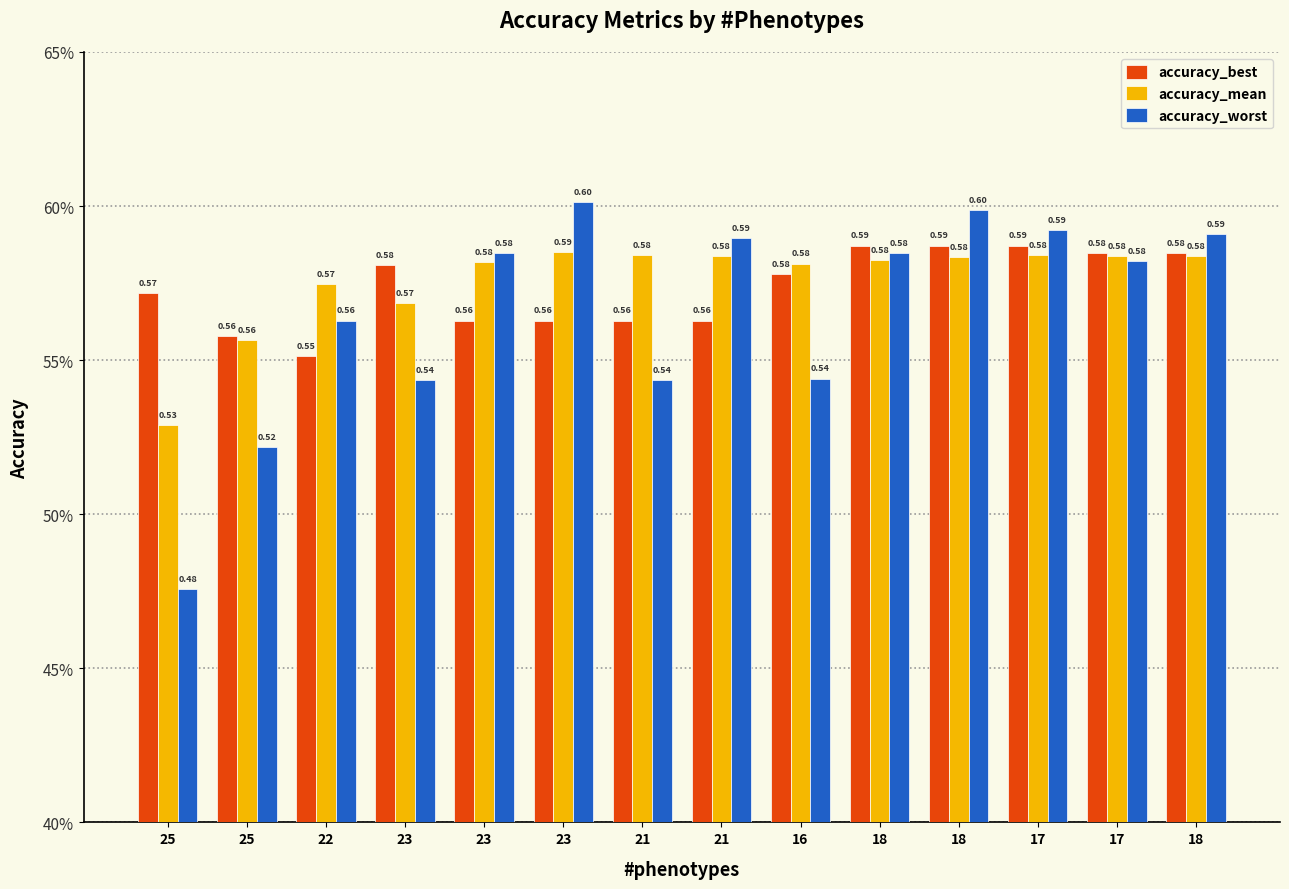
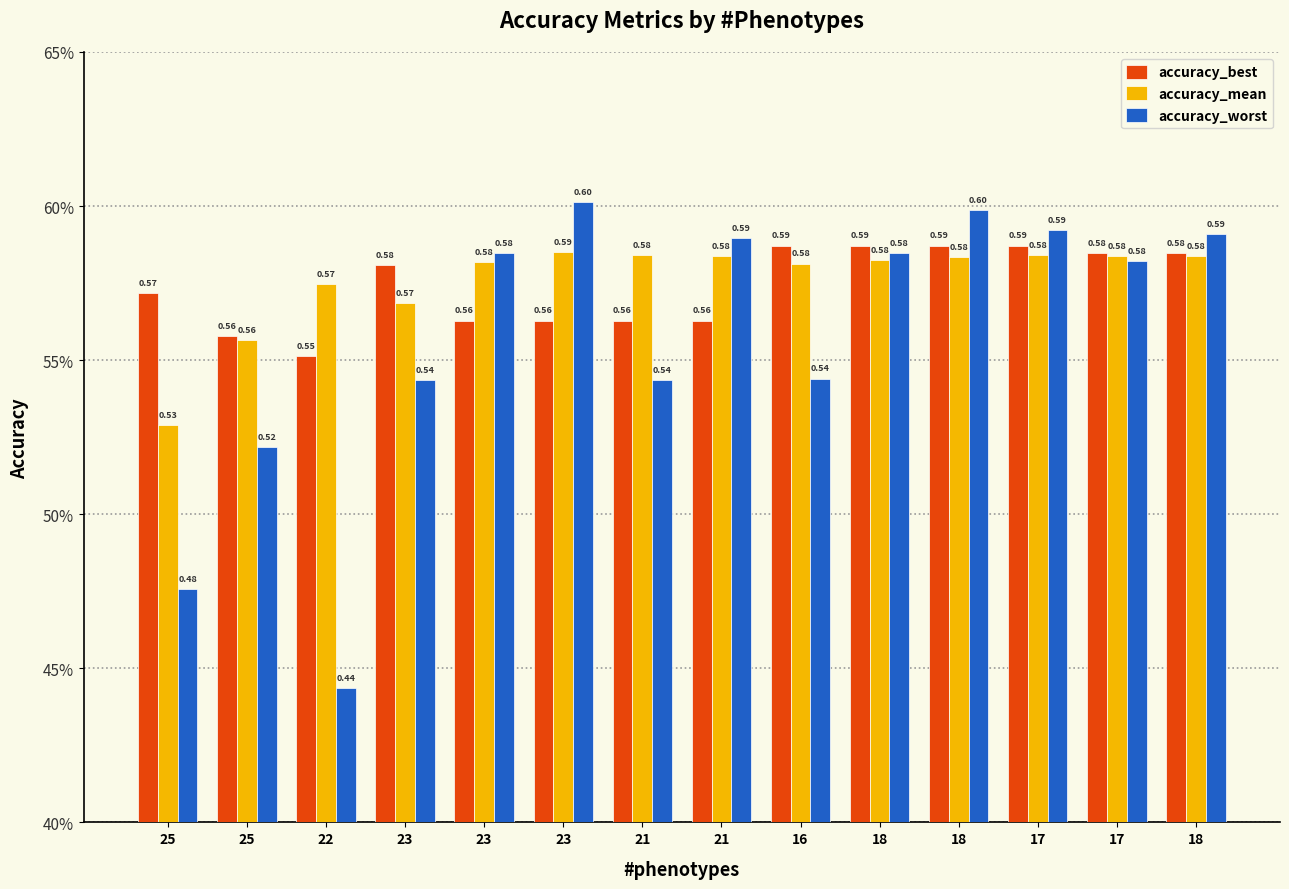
  {
    "accuracy_best": {
      "22": 0.55,
-     "16": 0.58
+     "16": 0.59
    },
    "accuracy_mean": {
      "22": 0.57,
      "16": 0.58
    },
    "accuracy_worst": {
-     "22": 0.56,
+     "22": 0.44,
      "16": 0.54
    }
  }
